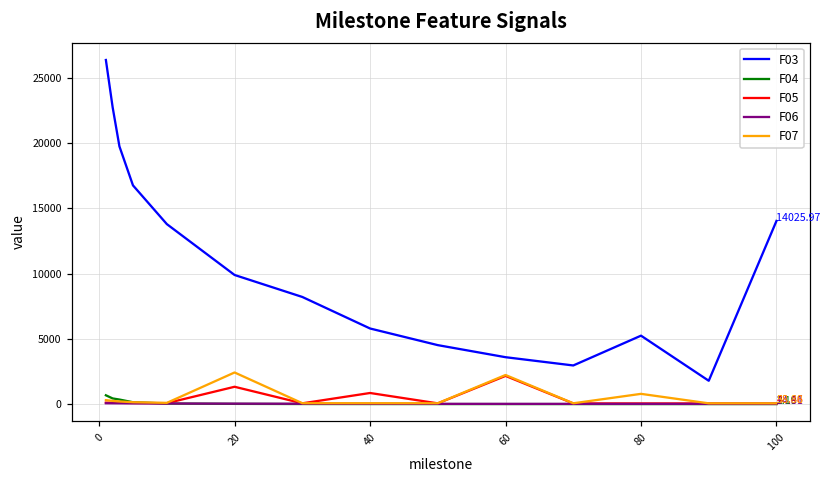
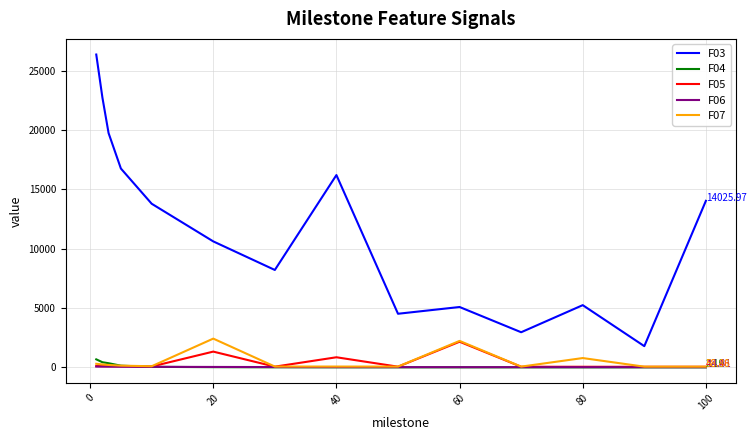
  {
    "F03": {
-     "20": 9900,
-     "40": 5800,
-     "60": 3600,
+     "20": 10600,
+     "40": 16200,
+     "60": 5100,
      "80": 5200
    },
    "F05": {
      "20": 1300,
      "40": 900
    },
    "F07": {
      "20": 2400,
      "80": 800
    }
  }
